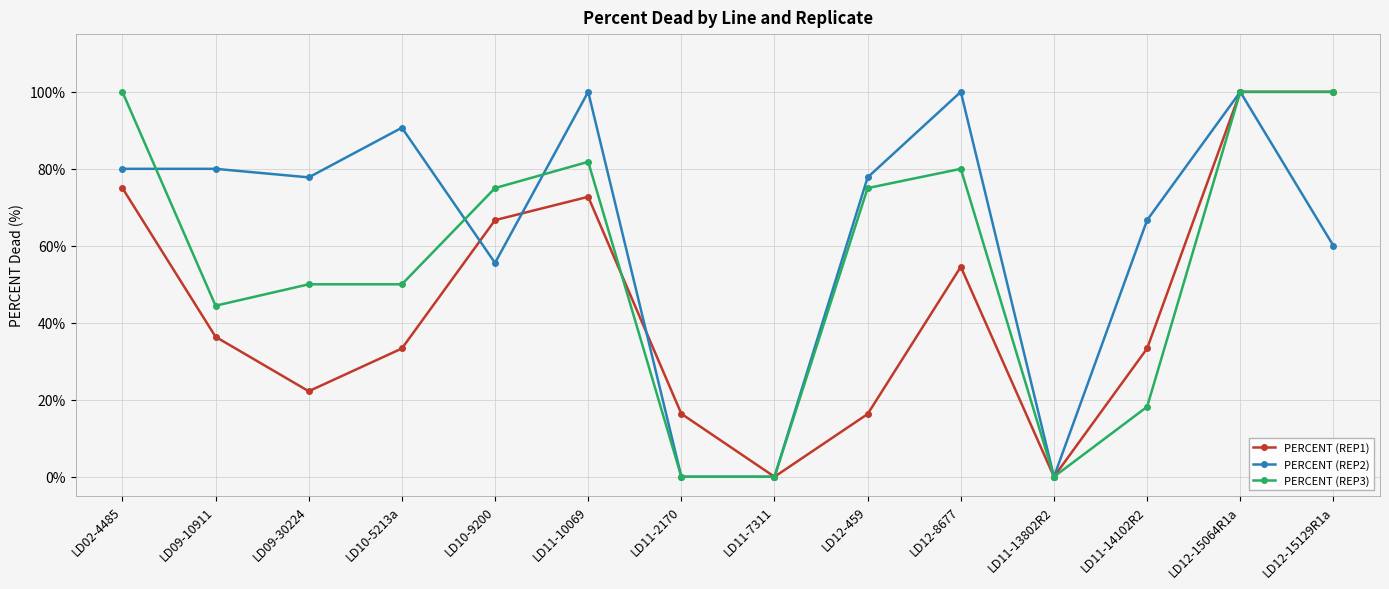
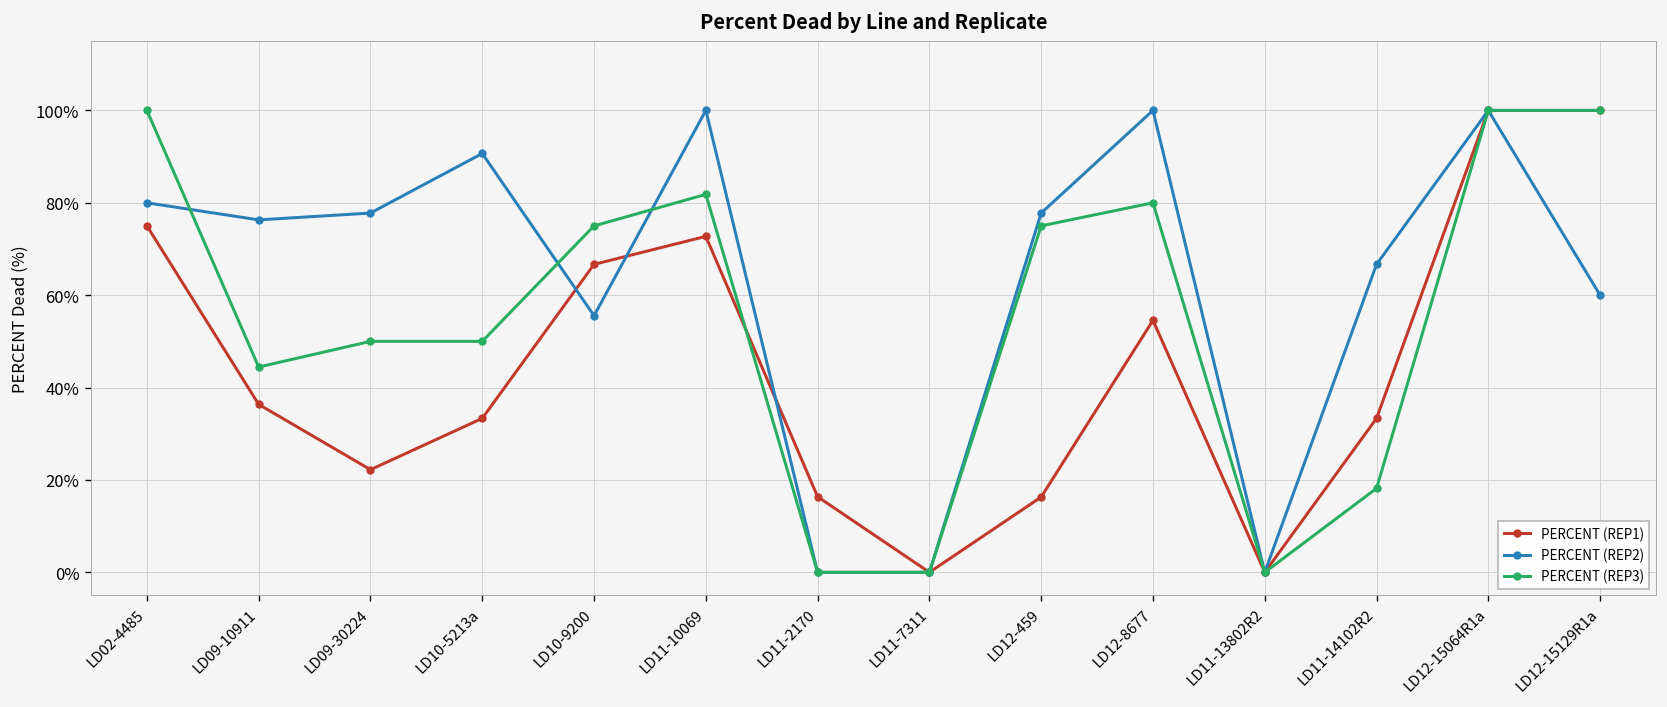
  {
    "PERCENT (REP1)": {
      "LD02-4485": "75%",
      "LD09-10911": "36%",
      "LD09-30224": "22%",
      "LD10-5213a": "33%",
      "LD10-9200": "67%",
      "LD11-10069": "73%",
      "LD11-2170": "16%",
      "LD12-459": "16%",
      "LD12-8677": "55%",
      "LD11-14102R2": "33%"
    },
    "PERCENT (REP2)": {
      "LD02-4485": "80%",
-     "LD09-10911": "80%",
+     "LD09-10911": "76%",
      "LD09-30224": "78%",
      "LD10-5213a": "91%",
      "LD10-9200": "56%",
      "LD11-10069": "100%",
      "LD12-459": "78%",
      "LD12-8677": "100%",
      "LD11-14102R2": "67%",
      "LD12-15129R1a": "60%"
    },
    "PERCENT (REP3)": {
      "LD02-4485": "100%",
      "LD09-10911": "44%",
      "LD09-30224": "50%",
      "LD10-5213a": "50%",
      "LD10-9200": "75%",
      "LD11-10069": "82%",
      "LD12-459": "75%",
      "LD12-8677": "80%",
      "LD11-14102R2": "18%"
    }
  }
